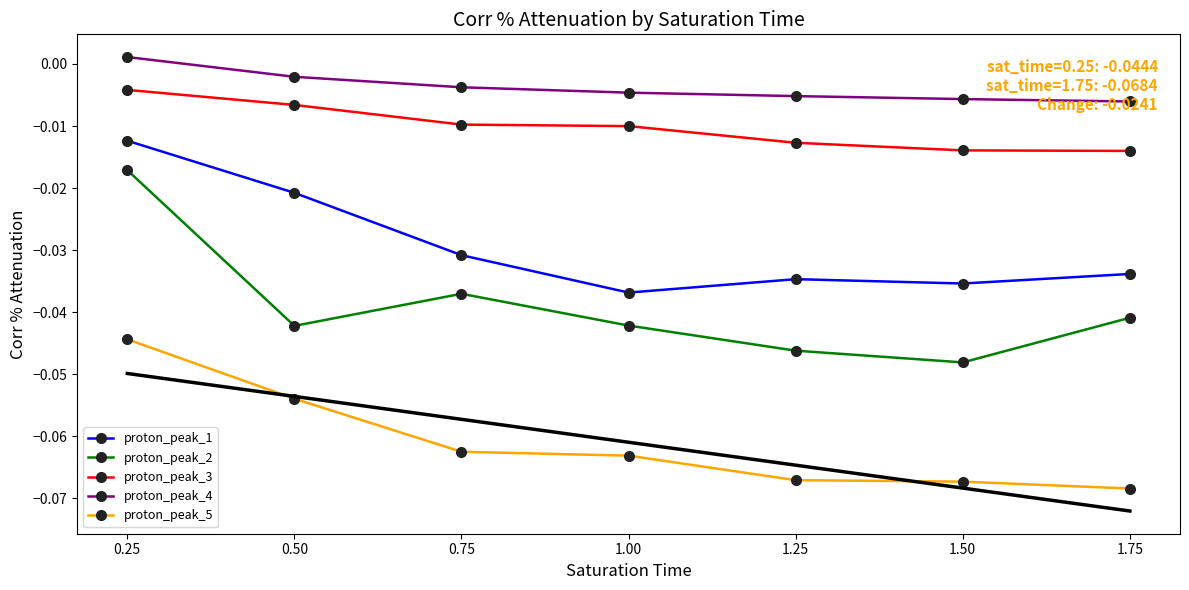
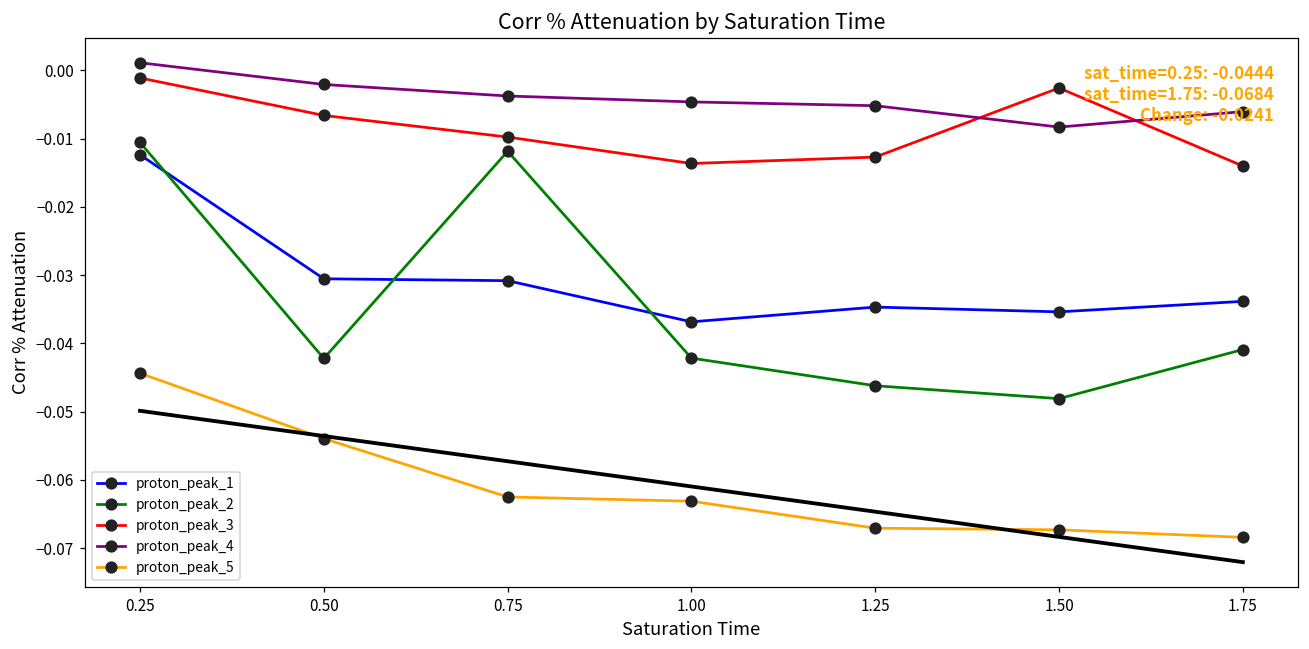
  {
    "proton_peak_1": {
      "0.25": -0.012,
-     "0.50": -0.021,
+     "0.50": -0.031,
      "0.75": -0.031,
      "1.00": -0.037,
      "1.25": -0.035,
      "1.50": -0.035,
      "1.75": -0.034
    },
    "proton_peak_2": {
-     "0.25": -0.017,
+     "0.25": -0.011,
      "0.50": -0.042,
-     "0.75": -0.037,
+     "0.75": -0.012,
      "1.00": -0.042,
      "1.25": -0.046,
      "1.50": -0.048,
      "1.75": -0.041
    },
    "proton_peak_3": {
-     "0.25": -0.004,
+     "0.25": -0.001,
      "0.50": -0.007,
      "0.75": -0.010,
-     "1.00": -0.010,
+     "1.00": -0.014,
      "1.25": -0.013,
-     "1.50": -0.014,
+     "1.50": -0.003,
      "1.75": -0.014
    },
    "proton_peak_4": {
      "0.25": 0.001,
      "0.50": -0.002,
      "0.75": -0.004,
      "1.00": -0.005,
      "1.25": -0.005,
-     "1.50": -0.006
+     "1.50": -0.008
    },
    "proton_peak_5": {
      "0.25": -0.044,
      "0.50": -0.054,
      "0.75": -0.063,
      "1.00": -0.063,
      "1.25": -0.067,
      "1.50": -0.067,
      "1.75": -0.068
    }
  }
